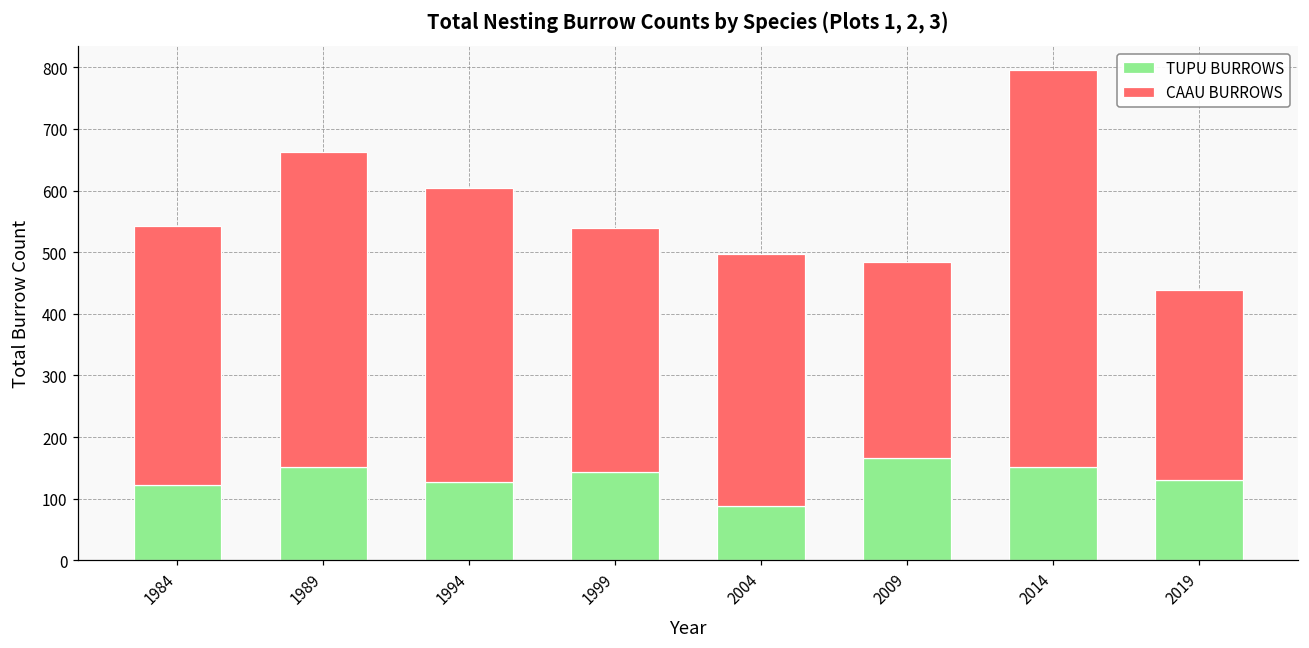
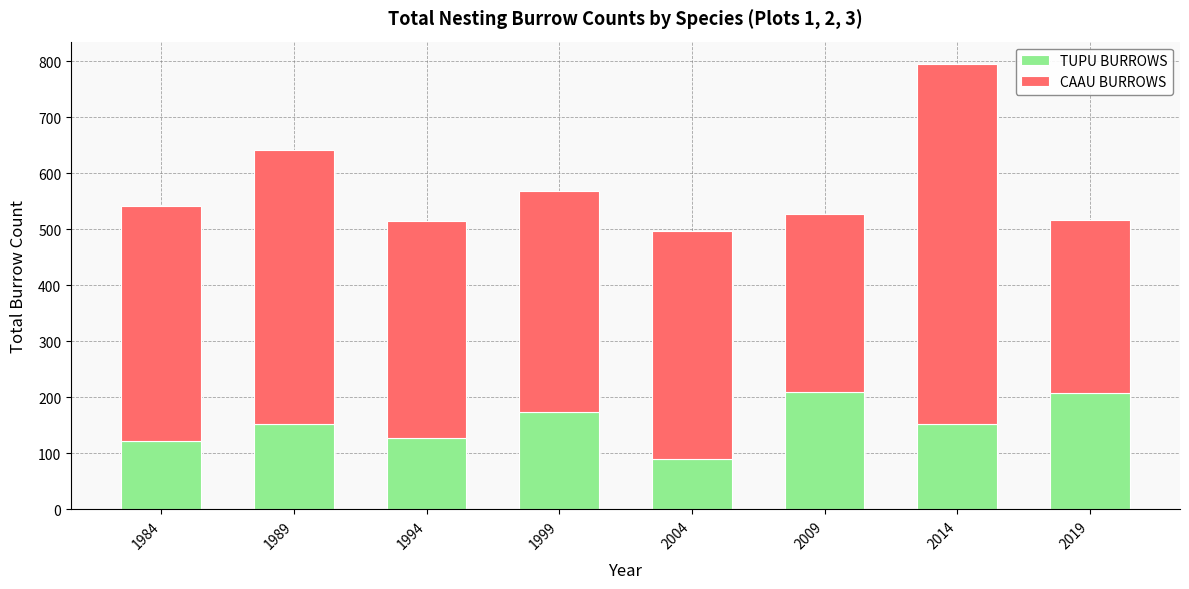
  {
    "TUPU BURROWS": {
      "1984": 120,
      "1989": 150,
      "1994": 130,
-     "1999": 140,
+     "1999": 170,
      "2004": 90,
-     "2009": 170,
+     "2009": 210,
      "2014": 150,
-     "2019": 130
+     "2019": 210
    },
    "CAAU BURROWS": {
      "1984": 420,
-     "1989": 510,
-     "1994": 480,
+     "1989": 490,
+     "1994": 390,
      "1999": 400,
      "2004": 410,
      "2009": 320,
      "2014": 640,
      "2019": 310
    }
  }
